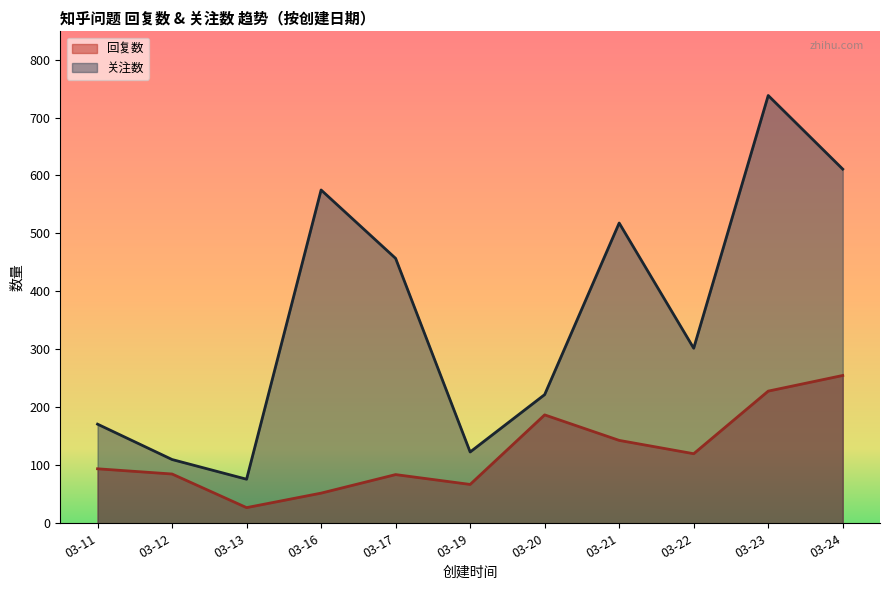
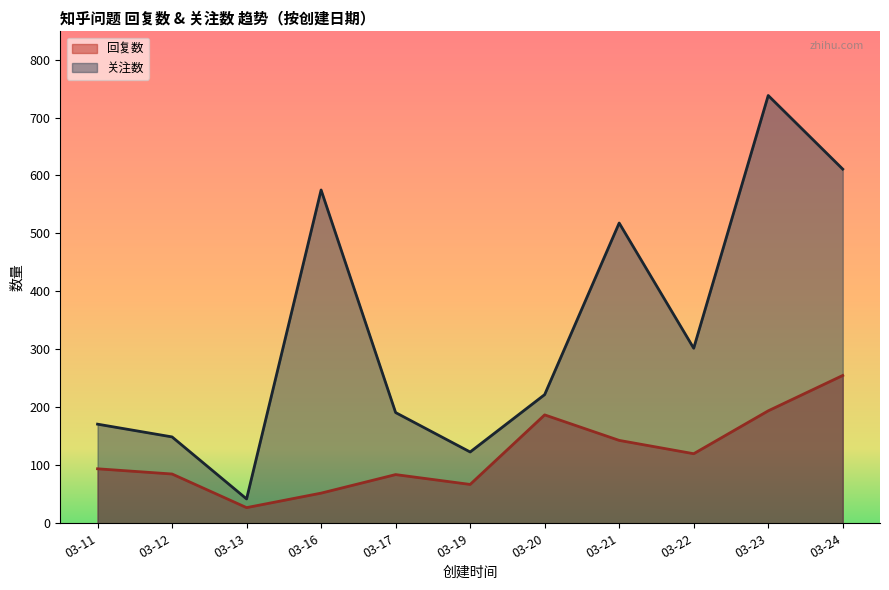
  {
    "回复数": {
      "03-11": 90,
      "03-12": 90,
      "03-13": 30,
      "03-16": 50,
      "03-17": 80,
      "03-19": 70,
      "03-20": 190,
      "03-21": 140,
      "03-22": 120,
-     "03-23": 230,
+     "03-23": 190,
      "03-24": 260
    },
    "关注数": {
      "03-11": 170,
-     "03-12": 110,
-     "03-13": 80,
+     "03-12": 150,
+     "03-13": 40,
      "03-16": 580,
-     "03-17": 460,
+     "03-17": 190,
      "03-19": 120,
      "03-20": 220,
      "03-21": 520,
      "03-22": 300,
      "03-23": 740,
      "03-24": 610
    }
  }
